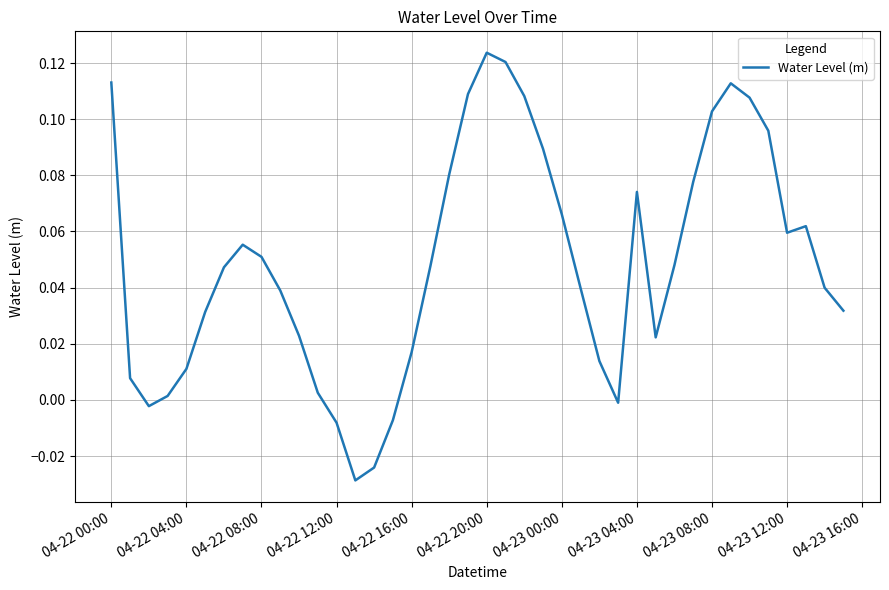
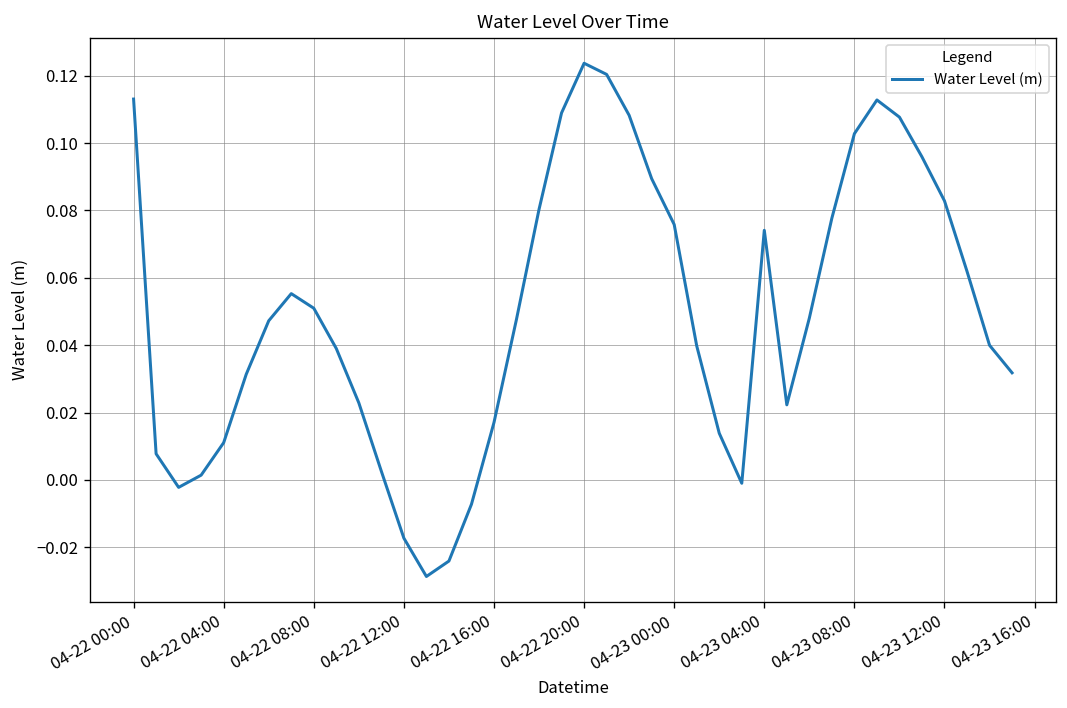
  {
    "04-22 00:00": 0.113,
    "04-22 04:00": 0.011,
    "04-22 08:00": 0.051,
-   "04-22 12:00": -0.008,
+   "04-22 12:00": -0.017,
    "04-22 16:00": 0.017,
    "04-22 20:00": 0.124,
-   "04-23 00:00": 0.066,
+   "04-23 00:00": 0.076,
    "04-23 04:00": 0.074,
    "04-23 08:00": 0.103,
-   "04-23 12:00": 0.060
+   "04-23 12:00": 0.083
  }
